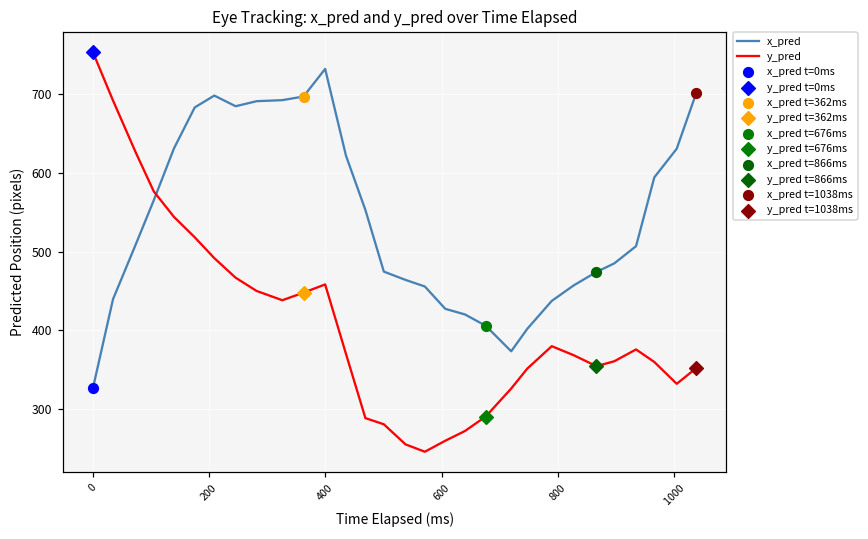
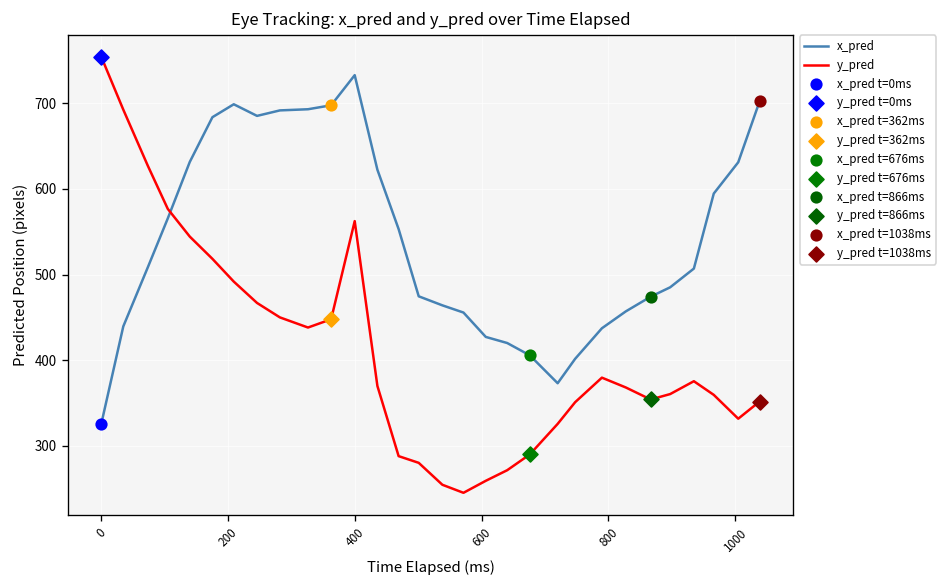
  {
    "x_pred": {
      "400": 730
    },
    "y_pred": {
-     "400": 460
+     "400": 560
    }
  }
